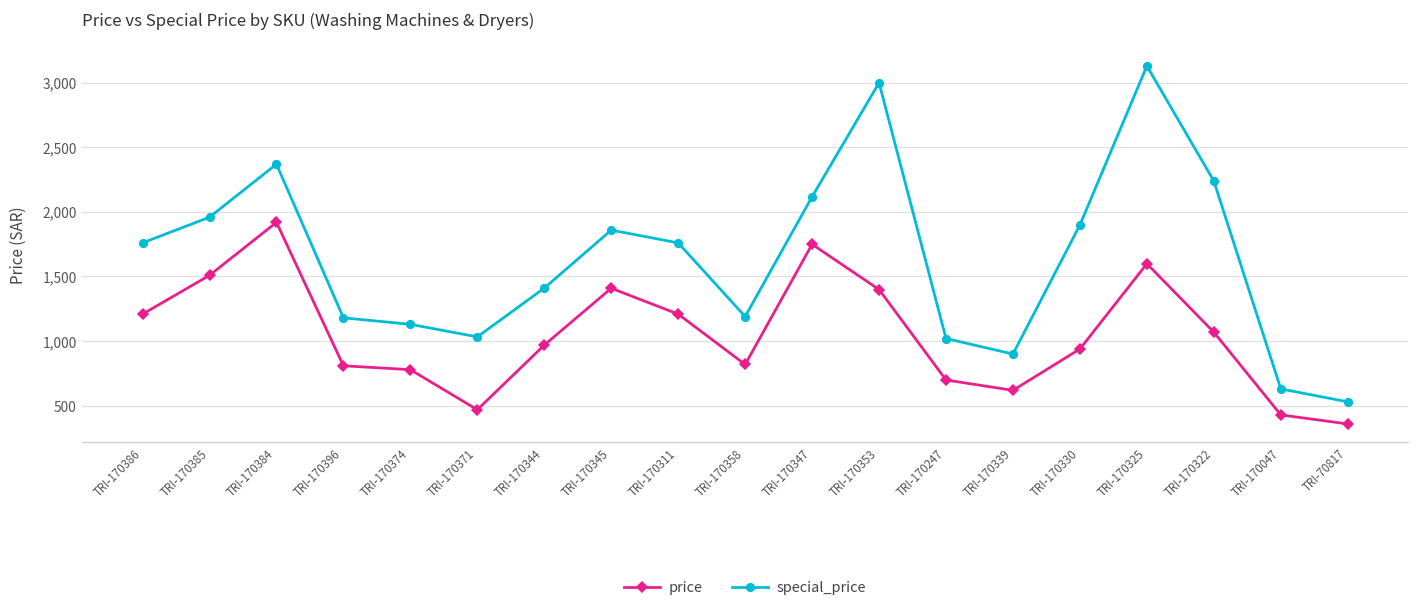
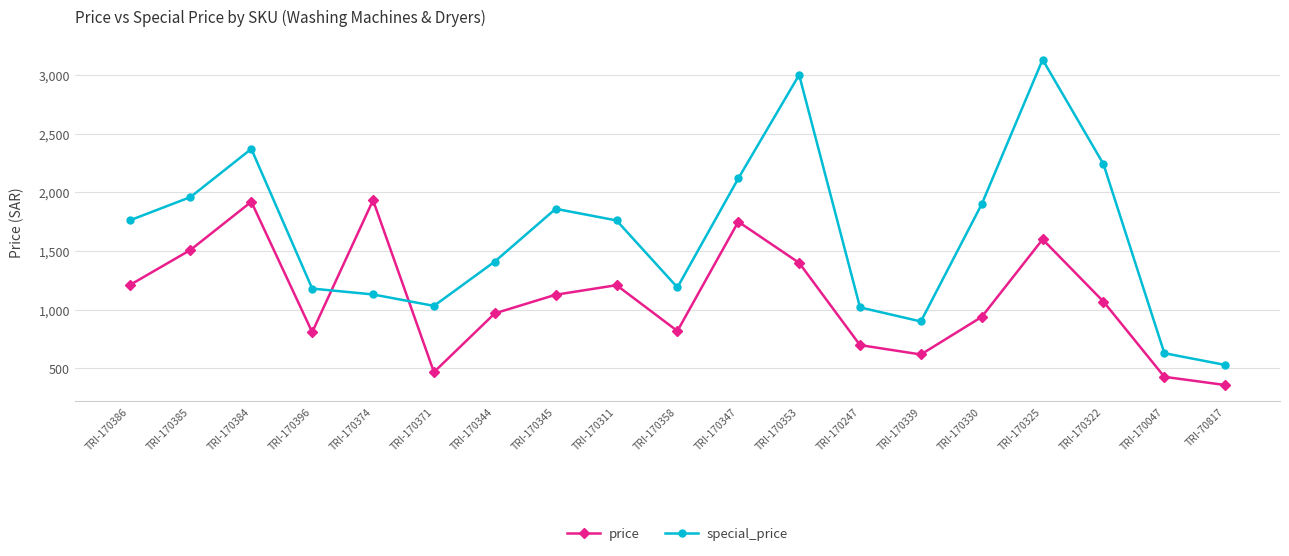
  {
    "price": {
      "TRI-170386": "1,210",
      "TRI-170385": "1,510",
      "TRI-170384": "1,920",
      "TRI-170396": "810",
-     "TRI-170374": "780",
+     "TRI-170374": "1,930",
      "TRI-170371": "470",
      "TRI-170344": "970",
-     "TRI-170345": "1,410",
+     "TRI-170345": "1,130",
      "TRI-170311": "1,210",
      "TRI-170358": "820",
      "TRI-170347": "1,750",
      "TRI-170353": "1,400",
      "TRI-170247": "700",
      "TRI-170339": "620",
      "TRI-170330": "940",
      "TRI-170325": "1,600",
      "TRI-170322": "1,070",
      "TRI-170047": "430",
      "TRI-70817": "360"
    },
    "special_price": {
      "TRI-170386": "1,760",
      "TRI-170385": "1,960",
      "TRI-170384": "2,370",
      "TRI-170396": "1,180",
      "TRI-170374": "1,130",
      "TRI-170371": "1,030",
      "TRI-170344": "1,410",
      "TRI-170345": "1,860",
      "TRI-170311": "1,760",
      "TRI-170358": "1,190",
      "TRI-170347": "2,120",
      "TRI-170353": "3,000",
      "TRI-170247": "1,020",
      "TRI-170339": "900",
      "TRI-170330": "1,900",
      "TRI-170325": "3,130",
      "TRI-170322": "2,240",
      "TRI-170047": "630",
      "TRI-70817": "530"
    }
  }
